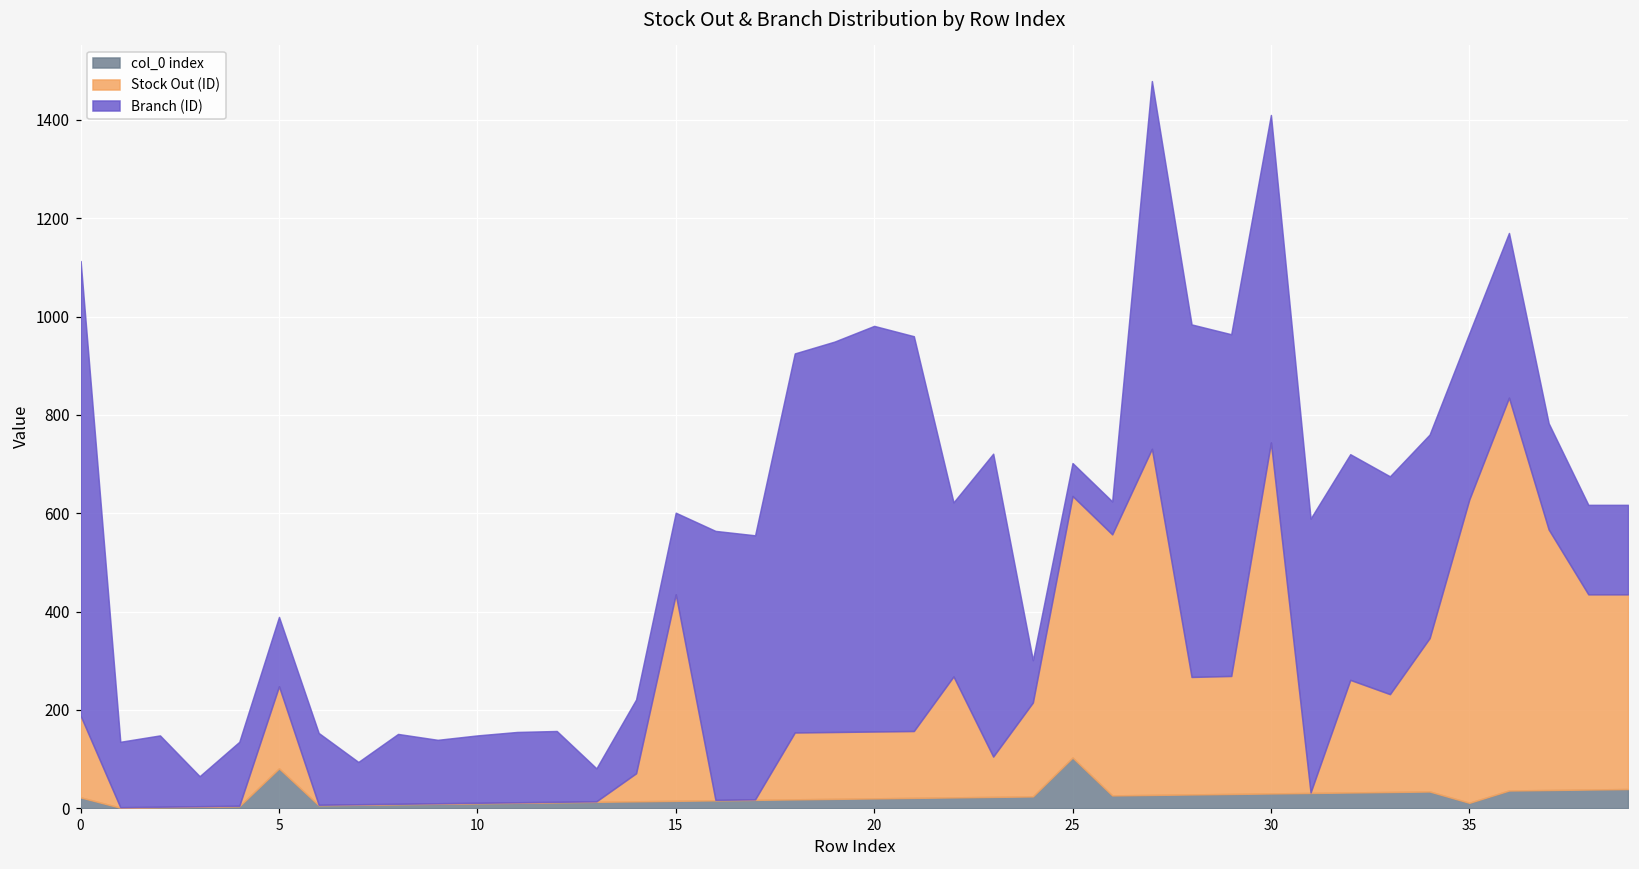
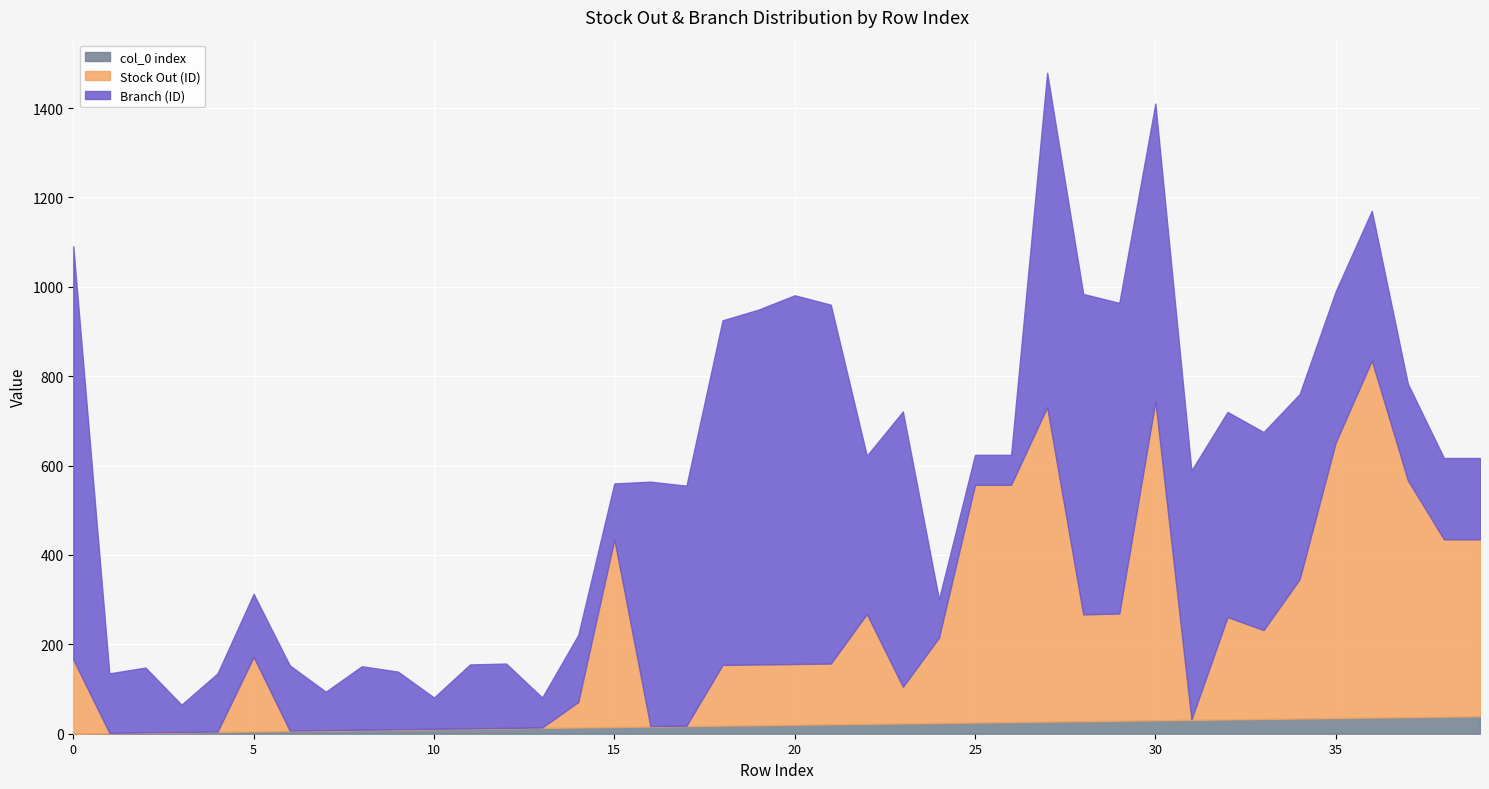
  {
    "col_0 index": {
-     "0": 20,
-     "5": 80,
+     "0": 0,
+     "5": 10,
      "15": 20,
      "20": 20,
-     "25": 100,
+     "25": 30,
      "30": 30,
-     "35": 10
+     "35": 40
    },
    "Stock Out (ID)": {
      "0": 170,
      "5": 170,
      "15": 420,
      "20": 140,
      "25": 530,
      "30": 710,
      "35": 620
    },
    "Branch (ID)": {
      "0": 930,
      "5": 140,
-     "10": 140,
-     "15": 170,
+     "10": 70,
+     "15": 130,
      "20": 830,
      "25": 70,
      "30": 670,
      "35": 340
    }
  }
